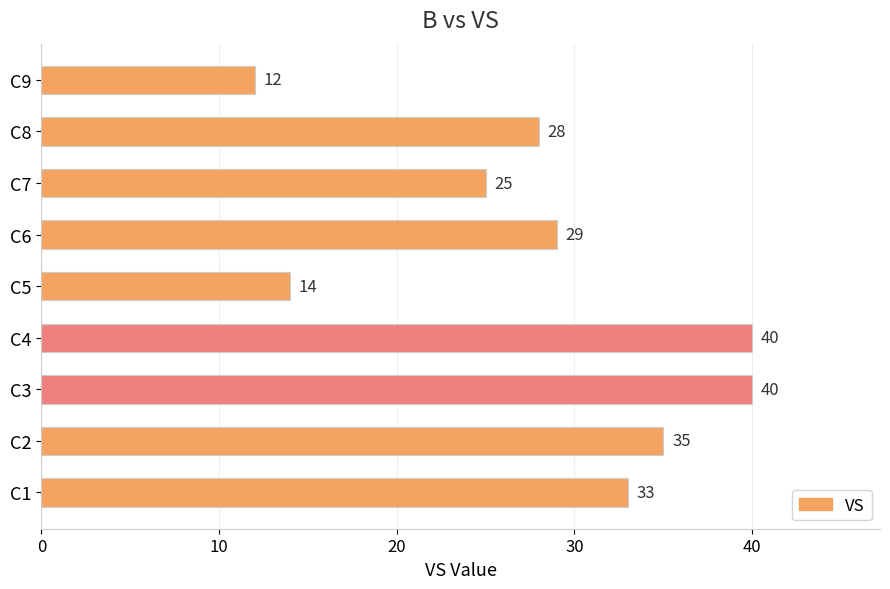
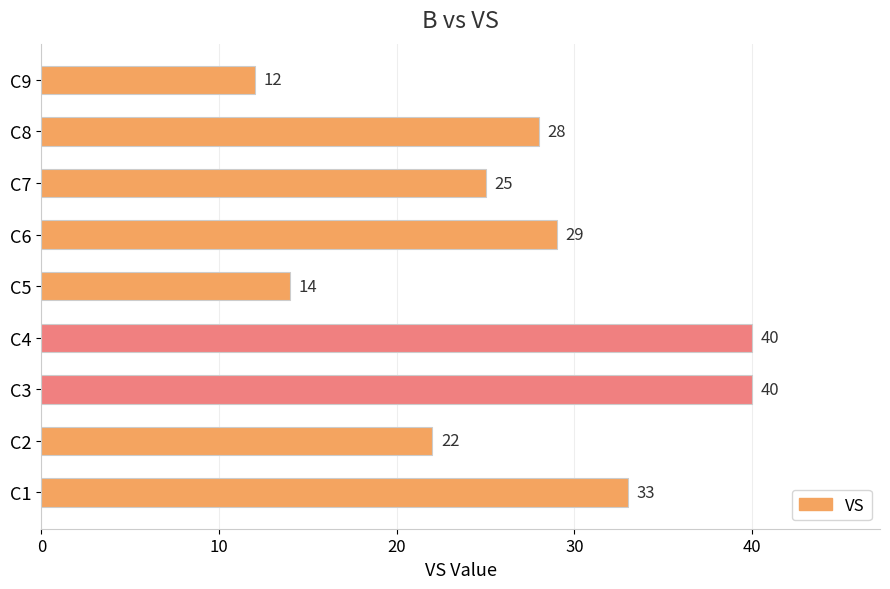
  {
    "C9": 12,
    "C8": 28,
    "C7": 25,
    "C6": 29,
    "C5": 14,
    "C4": 40,
    "C3": 40,
-   "C2": 35,
+   "C2": 22,
    "C1": 33
  }
